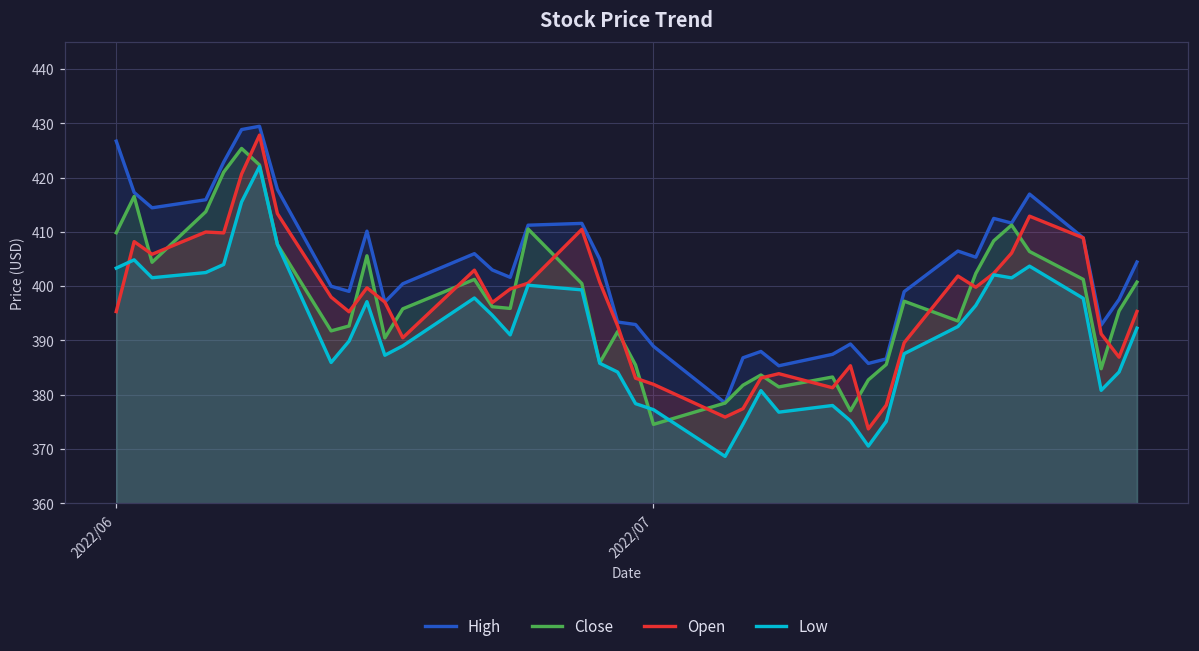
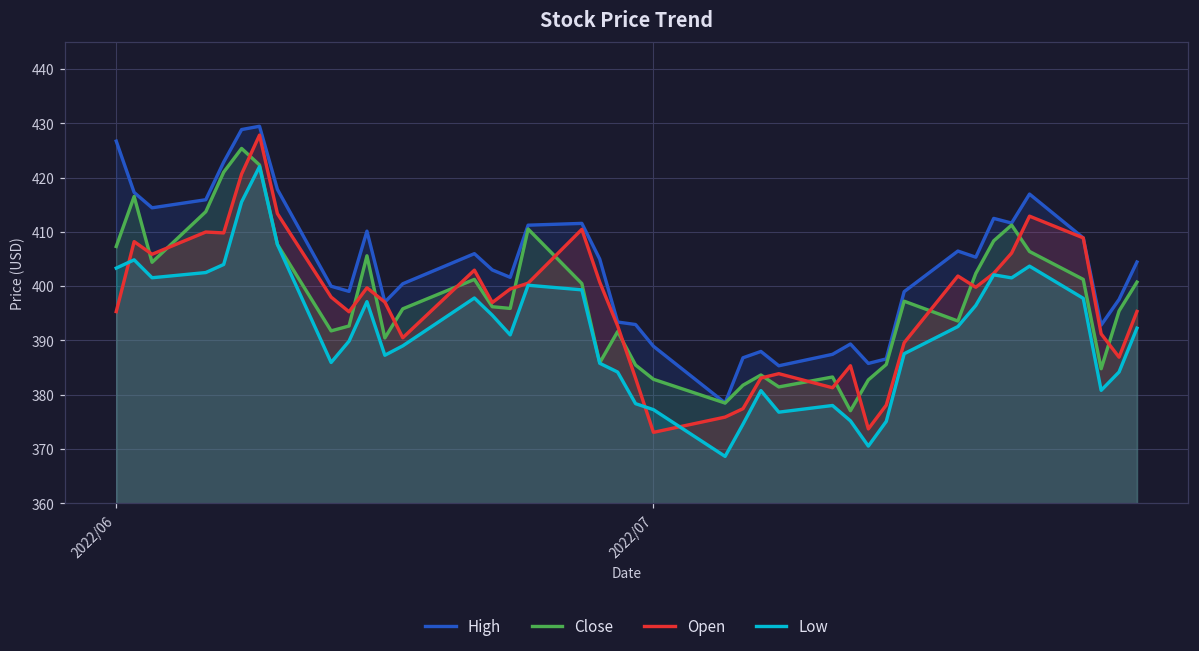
  {
    "High": {
      "2022/06": 427,
      "2022/07": 389
    },
    "Close": {
-     "2022/06": 410,
-     "2022/07": 375
+     "2022/06": 407,
+     "2022/07": 383
    },
    "Open": {
      "2022/06": 395,
-     "2022/07": 382
+     "2022/07": 373
    },
    "Low": {
      "2022/06": 403,
      "2022/07": 377
    }
  }
